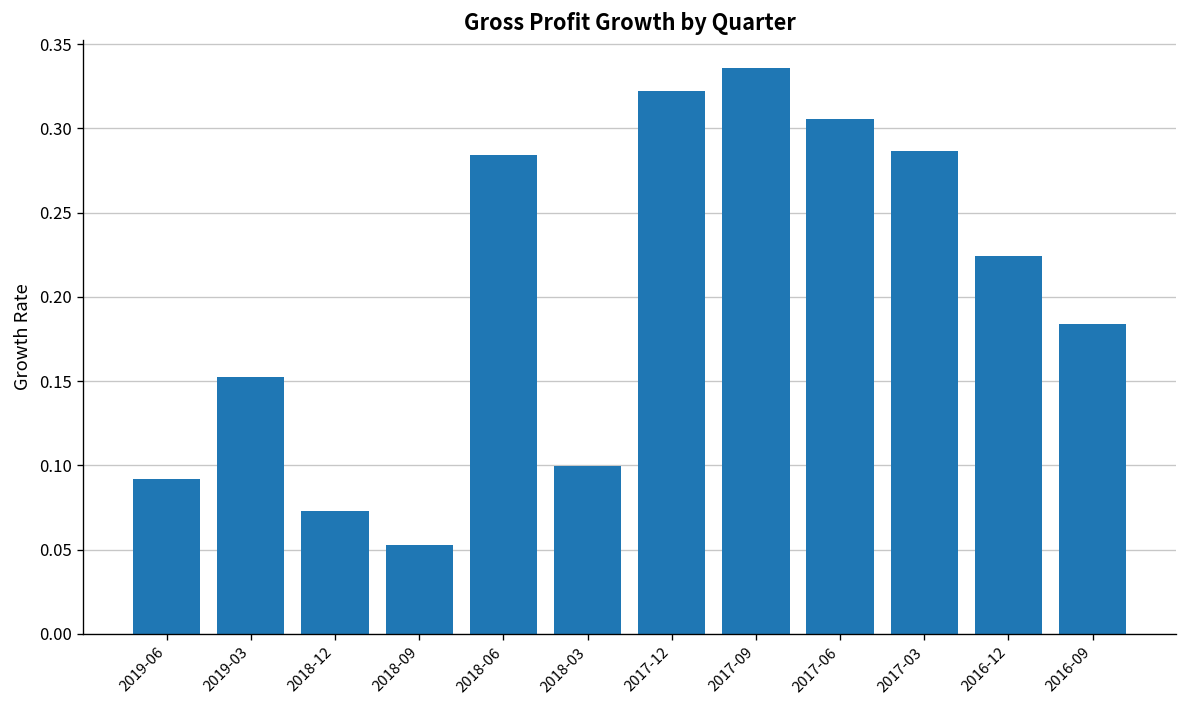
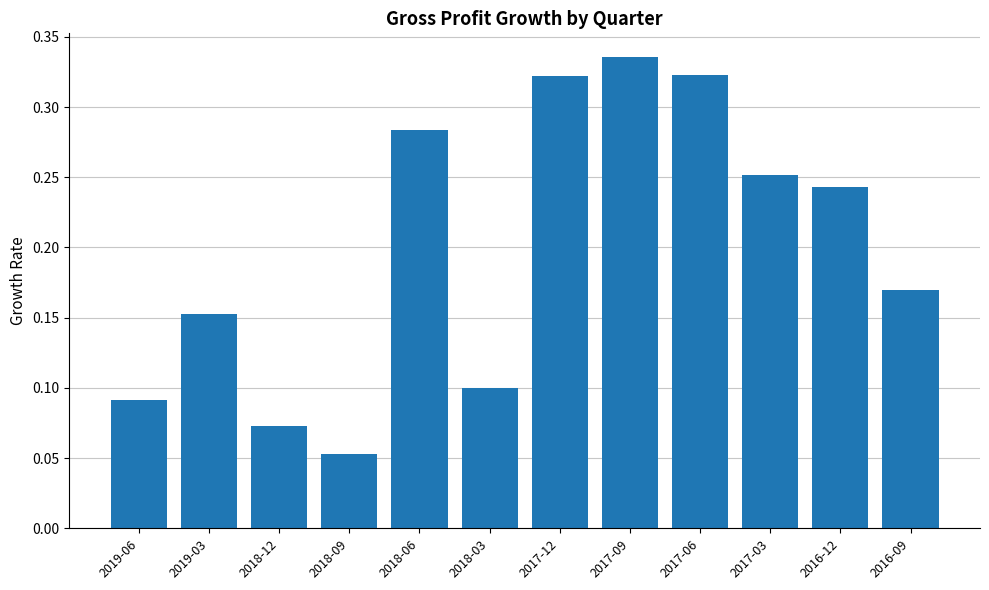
  {
    "2019-06": 0.092,
    "2019-03": 0.152,
    "2018-12": 0.073,
    "2018-09": 0.053,
    "2018-06": 0.284,
    "2018-03": 0.100,
    "2017-12": 0.322,
    "2017-09": 0.336,
-   "2017-06": 0.305,
-   "2017-03": 0.287,
-   "2016-12": 0.224,
-   "2016-09": 0.184
+   "2017-06": 0.323,
+   "2017-03": 0.251,
+   "2016-12": 0.243,
+   "2016-09": 0.170
  }
